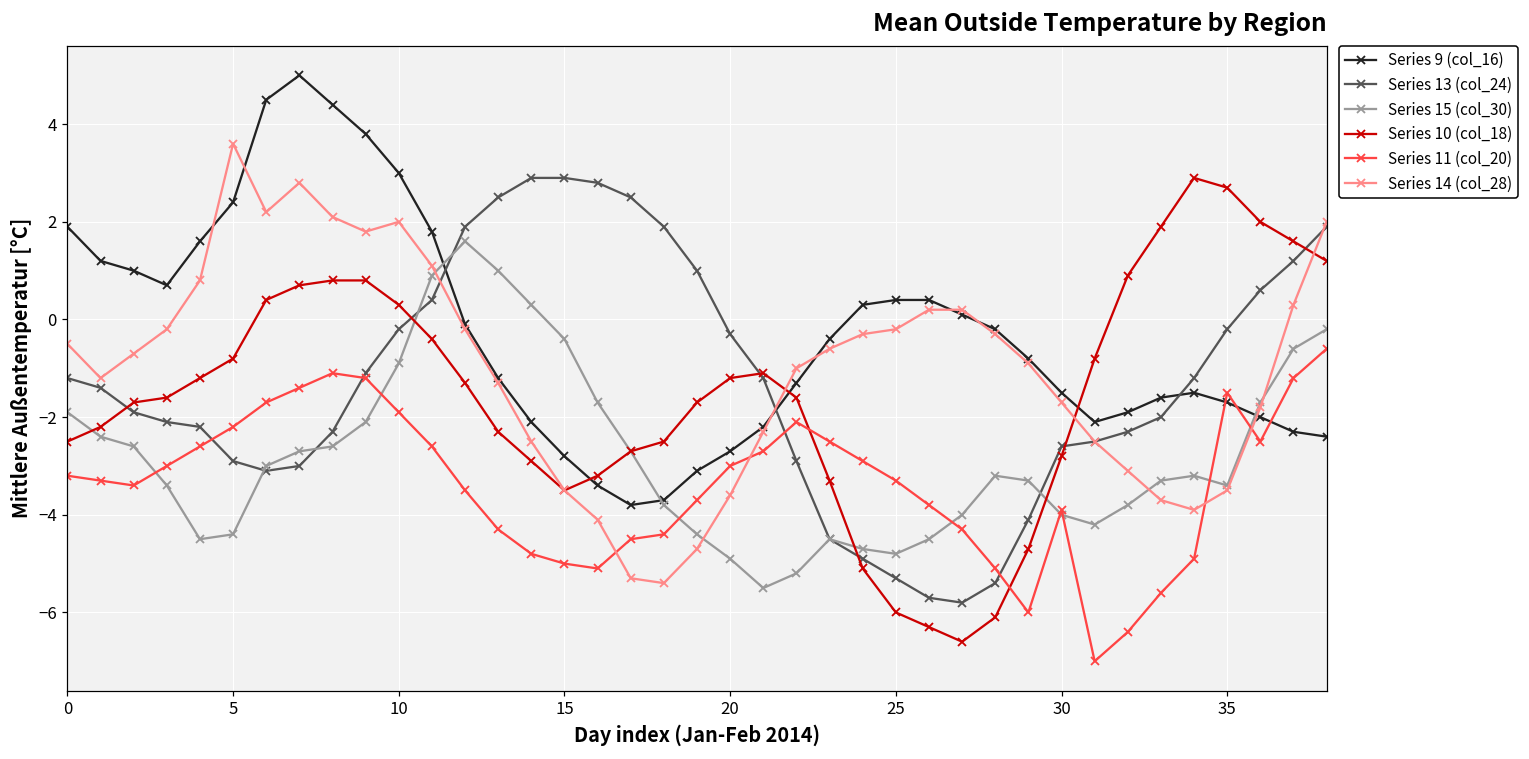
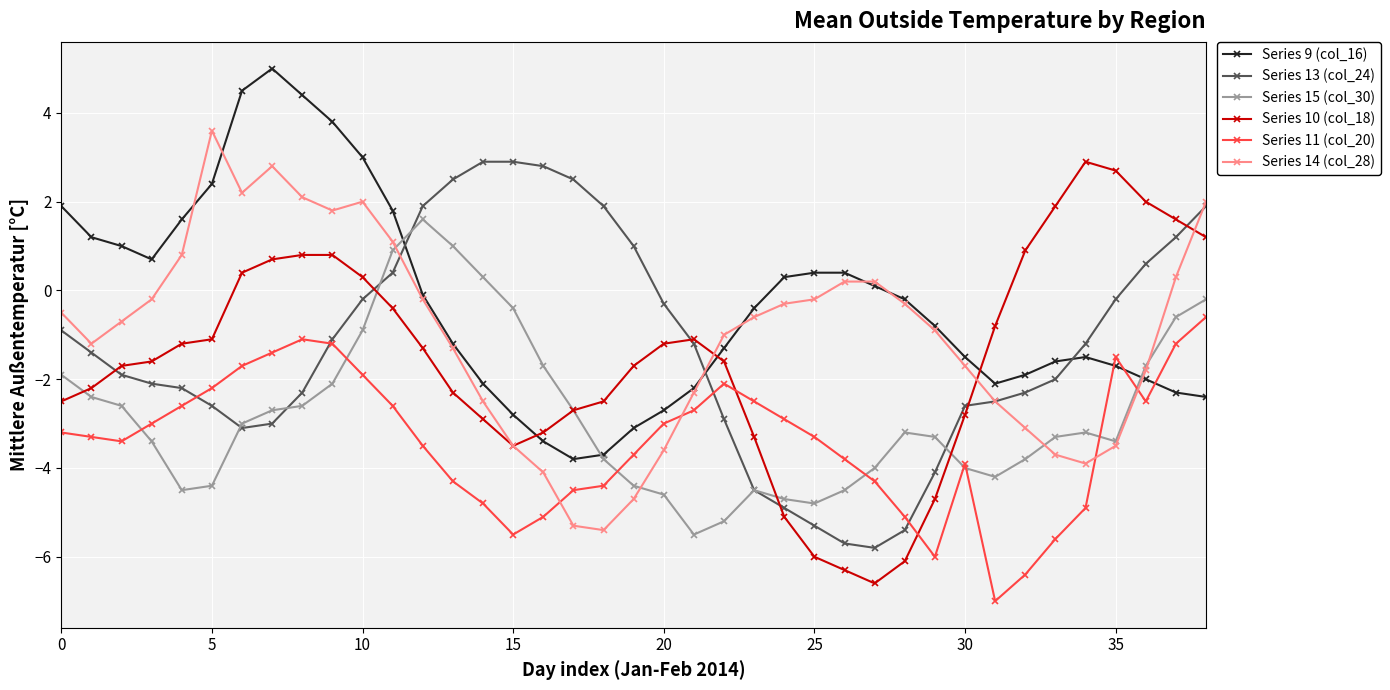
  {
    "Series 9 (col_16)": {
      "0": 1.9,
      "5": 2.4,
      "10": 3.0,
      "15": -2.8,
      "20": -2.7,
      "25": 0.4,
      "30": -1.5,
      "35": -1.7
    },
    "Series 13 (col_24)": {
-     "0": -1.2,
-     "5": -2.9,
+     "0": -0.9,
+     "5": -2.6,
      "10": -0.2,
      "15": 2.9,
      "20": -0.3,
      "25": -5.3,
      "30": -2.6,
      "35": -0.2
    },
    "Series 15 (col_30)": {
      "0": -1.9,
      "5": -4.4,
      "10": -0.9,
      "15": -0.4,
-     "20": -4.9,
+     "20": -4.6,
      "25": -4.8,
      "30": -4.0,
      "35": -3.4
    },
    "Series 10 (col_18)": {
      "0": -2.5,
-     "5": -0.8,
+     "5": -1.1,
      "10": 0.3,
      "20": -1.2,
      "25": -6.0,
      "30": -2.8,
      "35": 2.7
    },
    "Series 11 (col_20)": {
      "0": -3.2,
      "5": -2.2,
      "10": -1.9,
-     "15": -5.0,
+     "15": -5.5,
      "20": -3.0,
      "25": -3.3,
      "30": -3.9,
      "35": -1.5
    },
    "Series 14 (col_28)": {
      "0": -0.5,
      "5": 3.6,
      "10": 2.0,
      "20": -3.6,
      "25": -0.2,
      "30": -1.7,
      "35": -3.5
    }
  }
